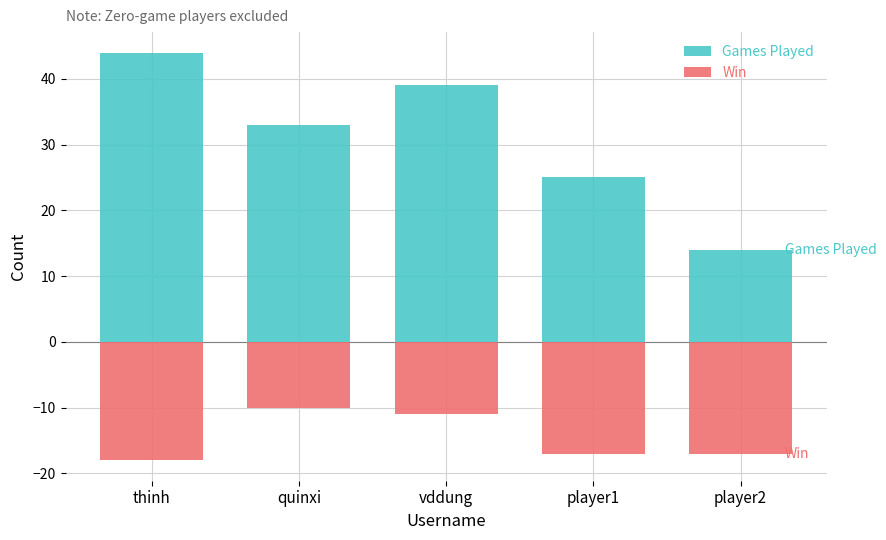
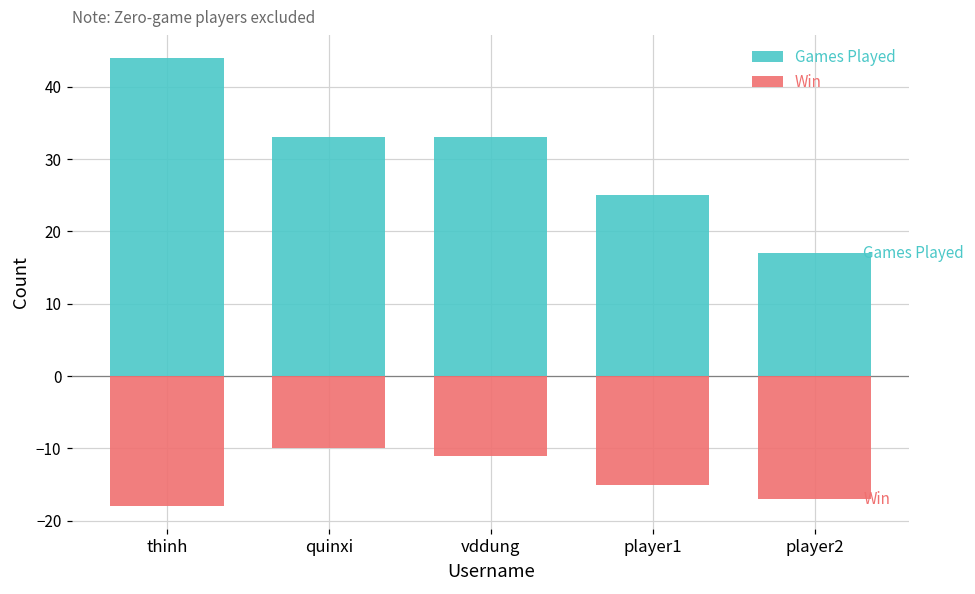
  {
    "Games Played": {
      "thinh": 44,
      "quinxi": 33,
-     "vddung": 39,
+     "vddung": 33,
      "player1": 25,
-     "player2": 14
+     "player2": 17
    },
    "Win": {
      "thinh": -18,
      "quinxi": -10,
      "vddung": -11,
-     "player1": -17,
+     "player1": -15,
      "player2": -17
    }
  }
